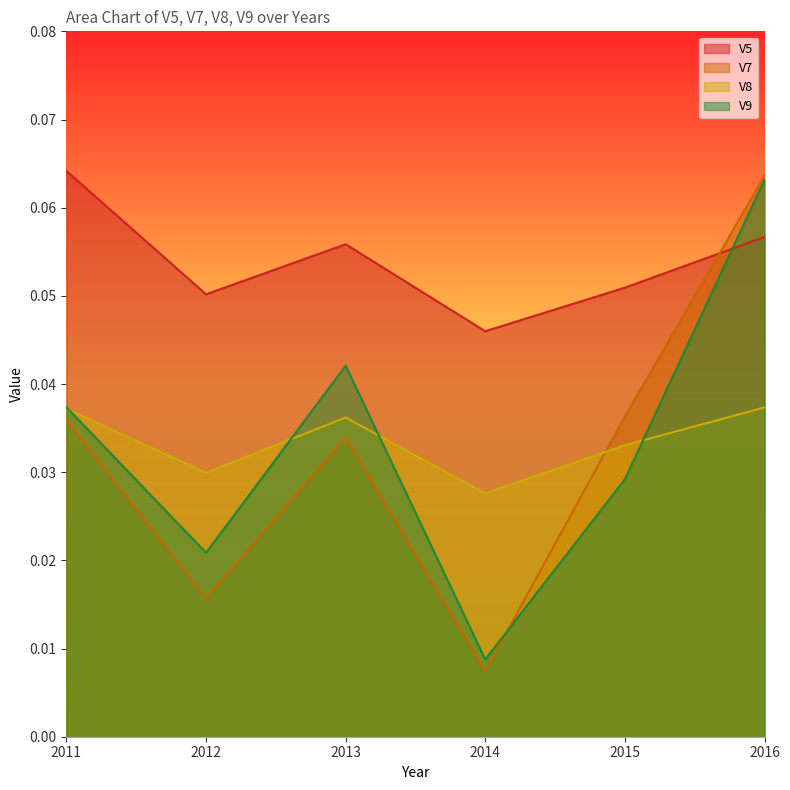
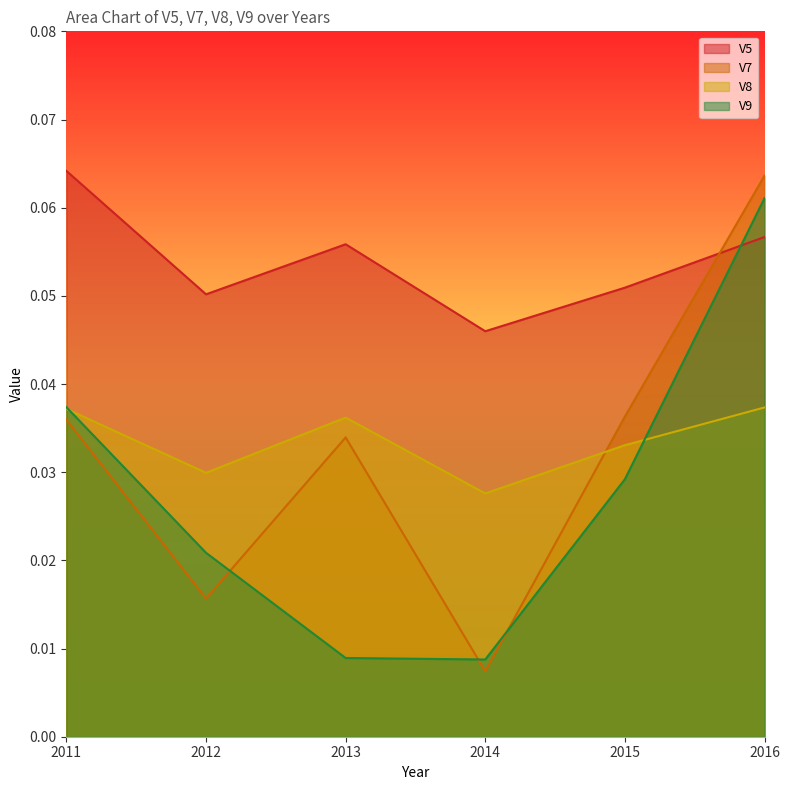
  {
    "V9": {
      "2012": 0.021,
-     "2013": 0.042,
+     "2013": 0.009,
      "2014": 0.009,
      "2015": 0.029,
-     "2016": 0.063
+     "2016": 0.061
    }
  }
